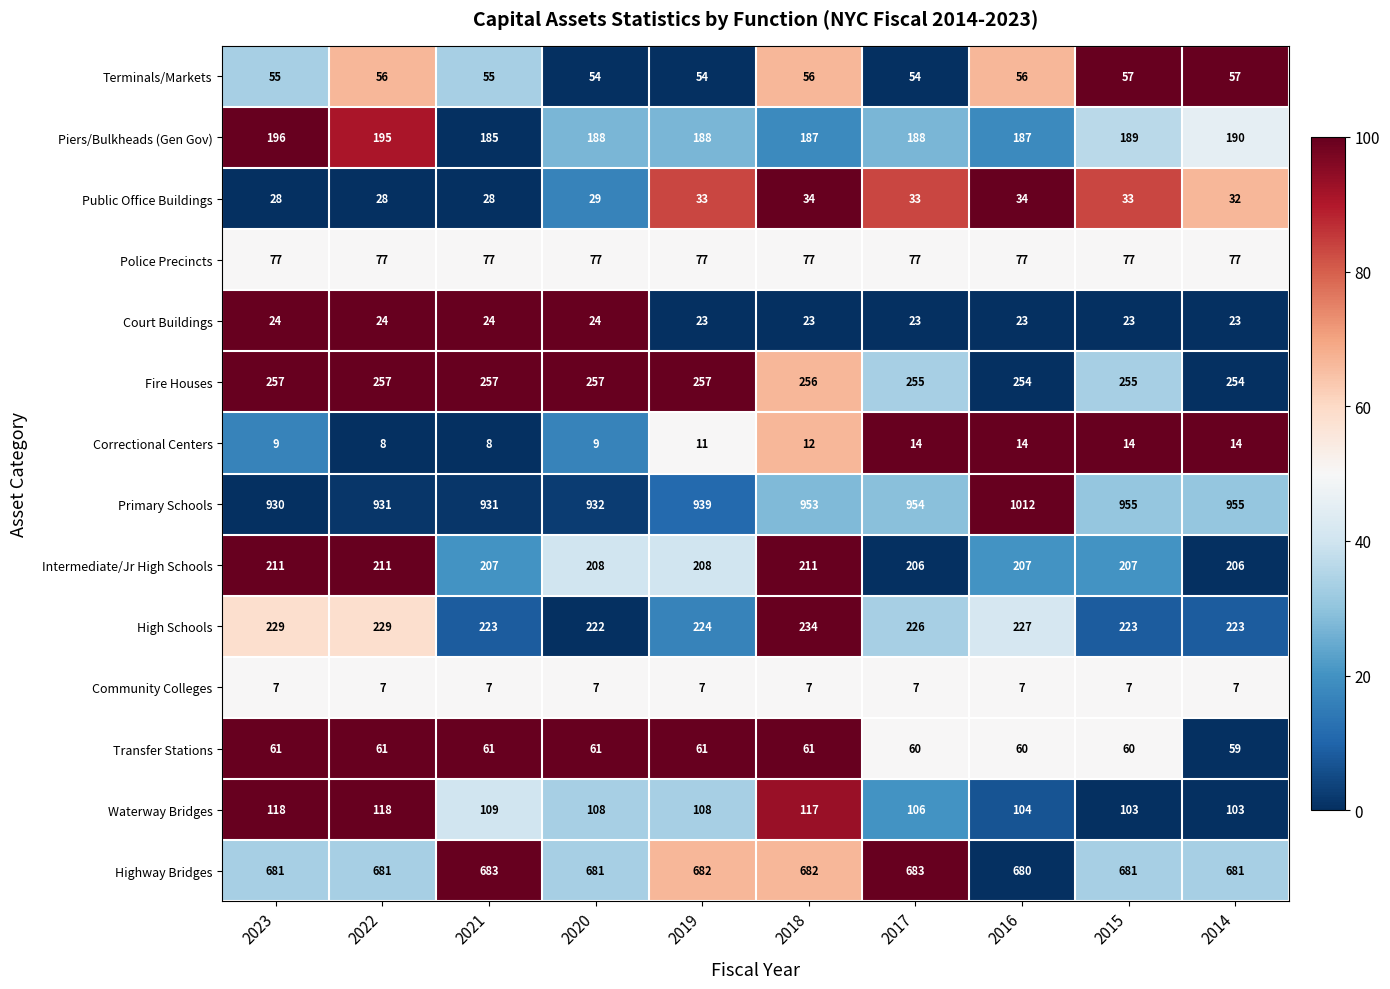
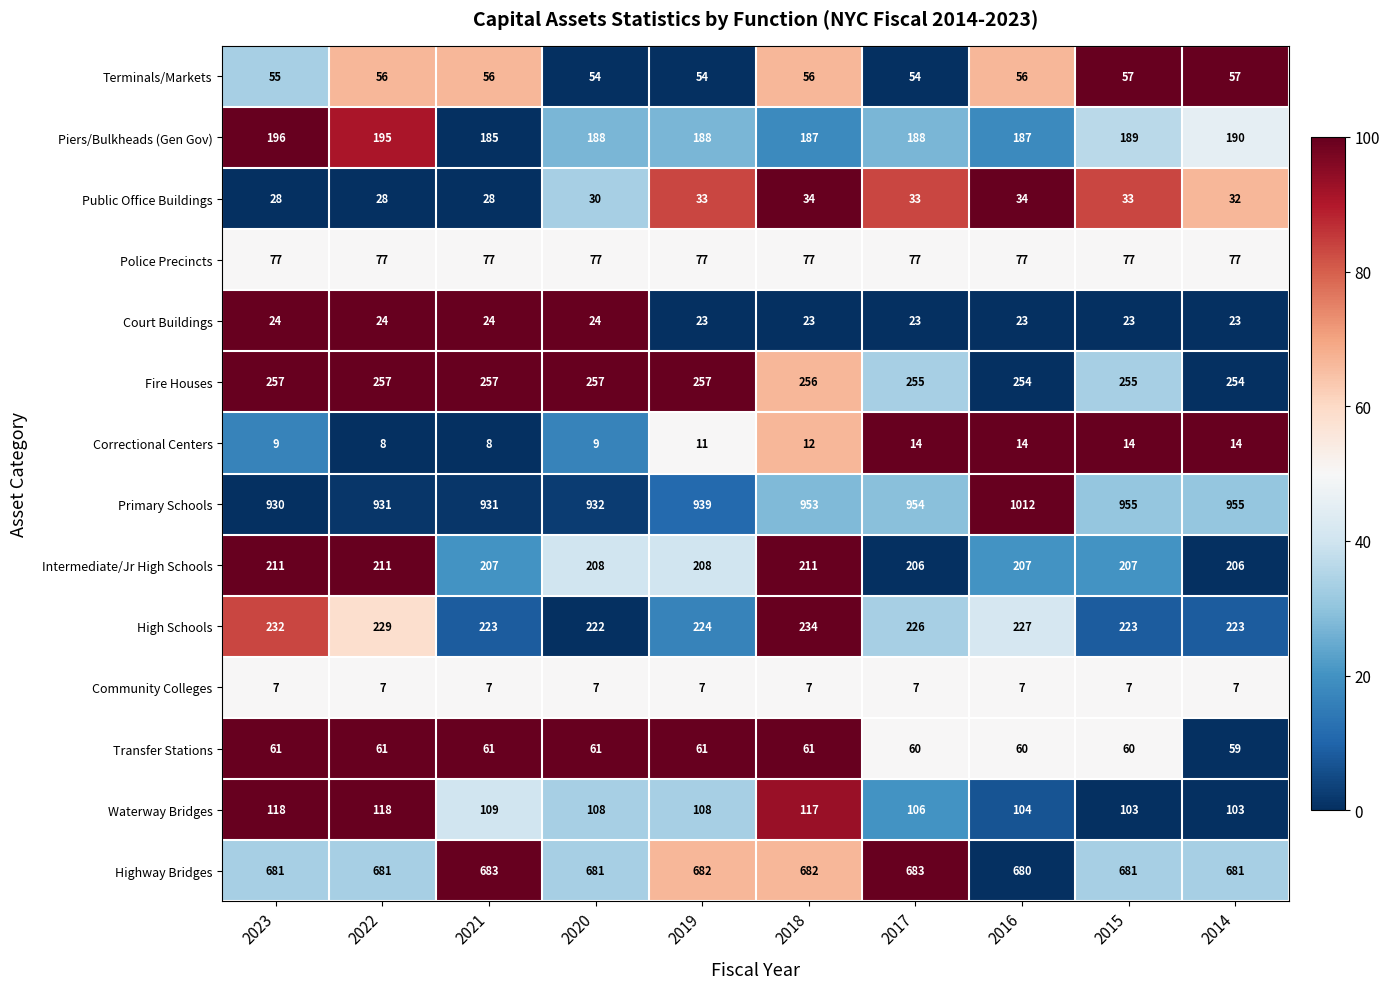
  {
    "Terminals/Markets": {
      "2023": 55,
      "2022": 56,
-     "2021": 55,
+     "2021": 56,
      "2020": 54,
      "2019": 54,
      "2018": 56,
      "2017": 54,
      "2016": 56,
      "2015": 57,
      "2014": 57
    },
    "Piers/Bulkheads (Gen Gov)": {
      "2023": 196,
      "2022": 195,
      "2021": 185,
      "2020": 188,
      "2019": 188,
      "2018": 187,
      "2017": 188,
      "2016": 187,
      "2015": 189,
      "2014": 190
    },
    "Public Office Buildings": {
      "2023": 28,
      "2022": 28,
      "2021": 28,
-     "2020": 29,
+     "2020": 30,
      "2019": 33,
      "2018": 34,
      "2017": 33,
      "2016": 34,
      "2015": 33,
      "2014": 32
    },
    "Police Precincts": {
      "2023": 77,
      "2022": 77,
      "2021": 77,
      "2020": 77,
      "2019": 77,
      "2018": 77,
      "2017": 77,
      "2016": 77,
      "2015": 77,
      "2014": 77
    },
    "Court Buildings": {
      "2023": 24,
      "2022": 24,
      "2021": 24,
      "2020": 24,
      "2019": 23,
      "2018": 23,
      "2017": 23,
      "2016": 23,
      "2015": 23,
      "2014": 23
    },
    "Fire Houses": {
      "2023": 257,
      "2022": 257,
      "2021": 257,
      "2020": 257,
      "2019": 257,
      "2018": 256,
      "2017": 255,
      "2016": 254,
      "2015": 255,
      "2014": 254
    },
    "Correctional Centers": {
      "2023": 9,
      "2022": 8,
      "2021": 8,
      "2020": 9,
      "2019": 11,
      "2018": 12,
      "2017": 14,
      "2016": 14,
      "2015": 14,
      "2014": 14
    },
    "Primary Schools": {
      "2023": 930,
      "2022": 931,
      "2021": 931,
      "2020": 932,
      "2019": 939,
      "2018": 953,
      "2017": 954,
      "2016": 1012,
      "2015": 955,
      "2014": 955
    },
    "Intermediate/Jr High Schools": {
      "2023": 211,
      "2022": 211,
      "2021": 207,
      "2020": 208,
      "2019": 208,
      "2018": 211,
      "2017": 206,
      "2016": 207,
      "2015": 207,
      "2014": 206
    },
    "High Schools": {
-     "2023": 229,
+     "2023": 232,
      "2022": 229,
      "2021": 223,
      "2020": 222,
      "2019": 224,
      "2018": 234,
      "2017": 226,
      "2016": 227,
      "2015": 223,
      "2014": 223
    },
    "Community Colleges": {
      "2023": 7,
      "2022": 7,
      "2021": 7,
      "2020": 7,
      "2019": 7,
      "2018": 7,
      "2017": 7,
      "2016": 7,
      "2015": 7,
      "2014": 7
    },
    "Transfer Stations": {
      "2023": 61,
      "2022": 61,
      "2021": 61,
      "2020": 61,
      "2019": 61,
      "2018": 61,
      "2017": 60,
      "2016": 60,
      "2015": 60,
      "2014": 59
    },
    "Waterway Bridges": {
      "2023": 118,
      "2022": 118,
      "2021": 109,
      "2020": 108,
      "2019": 108,
      "2018": 117,
      "2017": 106,
      "2016": 104,
      "2015": 103,
      "2014": 103
    },
    "Highway Bridges": {
      "2023": 681,
      "2022": 681,
      "2021": 683,
      "2020": 681,
      "2019": 682,
      "2018": 682,
      "2017": 683,
      "2016": 680,
      "2015": 681,
      "2014": 681
    }
  }
